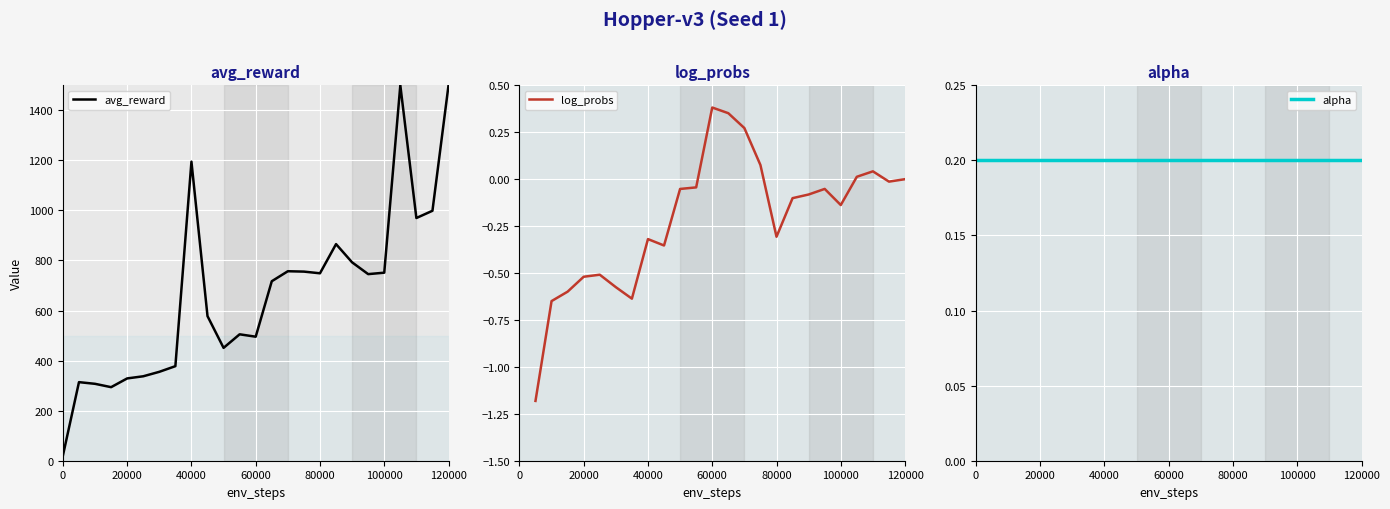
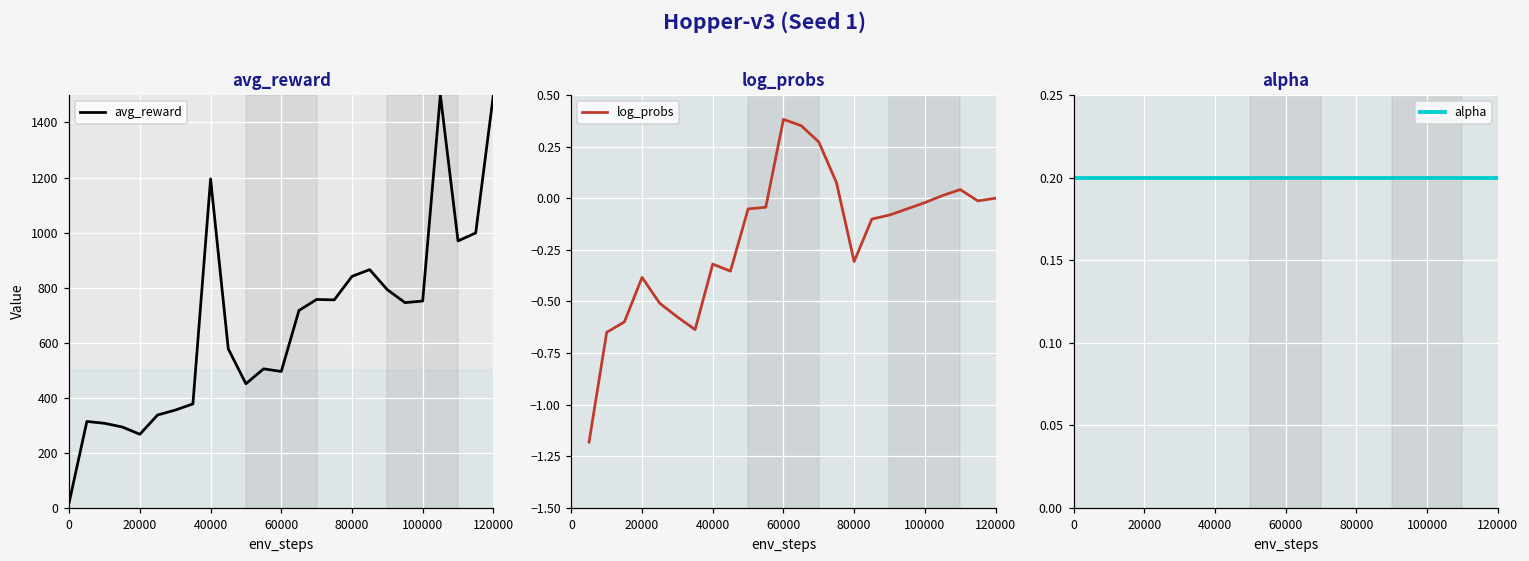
  {
    "avg_reward": {
      "0": 20,
-     "20000": 330,
+     "20000": 270,
      "40000": 1190,
      "60000": 500,
-     "80000": 750,
+     "80000": 840,
      "100000": 750,
      "120000": 1500
    },
    "log_probs": {
-     "20000": -0.52,
+     "20000": -0.38,
      "40000": -0.32,
      "60000": 0.38,
      "80000": -0.31,
-     "100000": -0.14,
+     "100000": -0.02,
      "120000": 0.00
    },
    "alpha": {
      "0": 0.200,
      "20000": 0.200,
      "40000": 0.200,
      "60000": 0.200,
      "80000": 0.200,
      "100000": 0.200,
      "120000": 0.200
    }
  }
